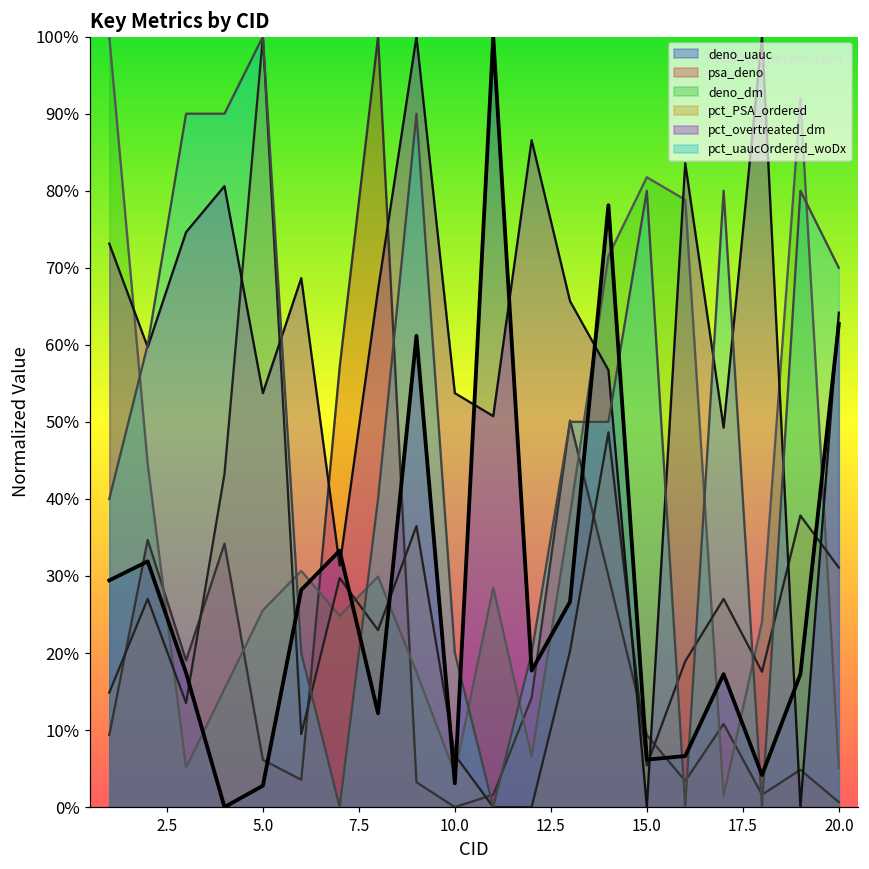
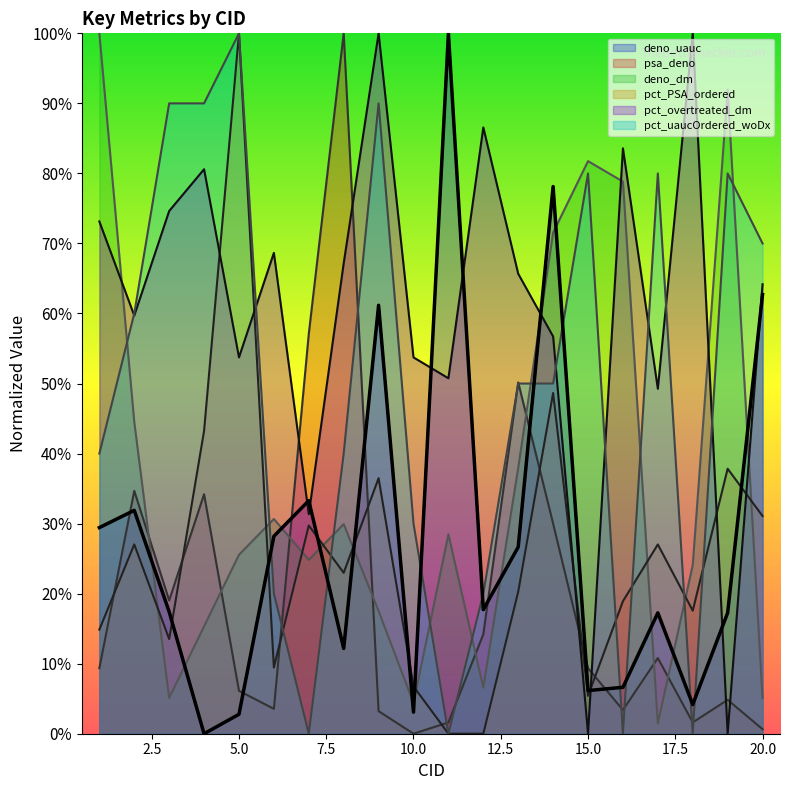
  {
    "deno_dm": {
      "5.0": "26%",
      "10.0": "4%",
      "15.0": "82%",
      "20.0": "5%"
    },
    "pct_uaucOrdered_woDx": {
-     "10.0": "20%",
+     "10.0": "30%",
      "15.0": "80%",
      "20.0": "70%"
    }
  }
